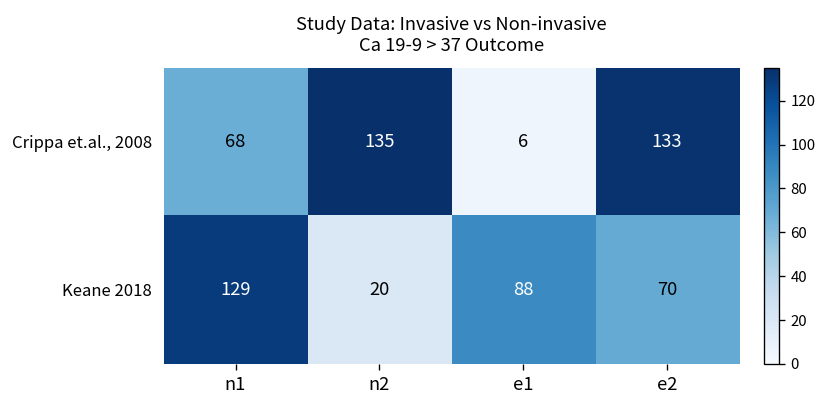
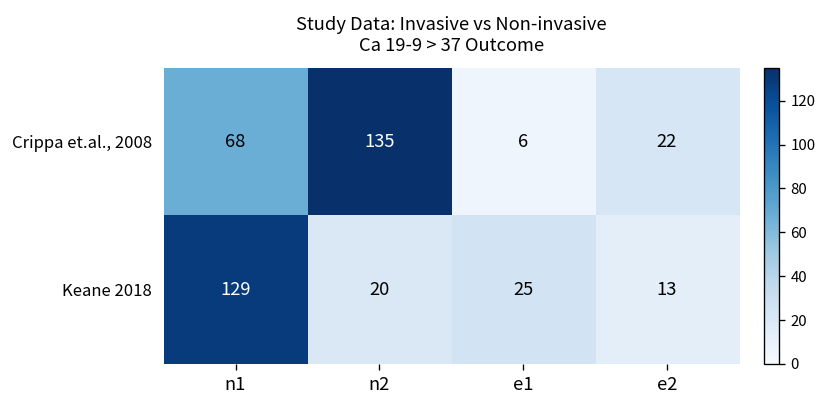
  {
    "Crippa et.al., 2008": {
      "n1": 68,
      "n2": 135,
      "e1": 6,
-     "e2": 133
+     "e2": 22
    },
    "Keane 2018": {
      "n1": 129,
      "n2": 20,
-     "e1": 88,
-     "e2": 70
+     "e1": 25,
+     "e2": 13
    }
  }
